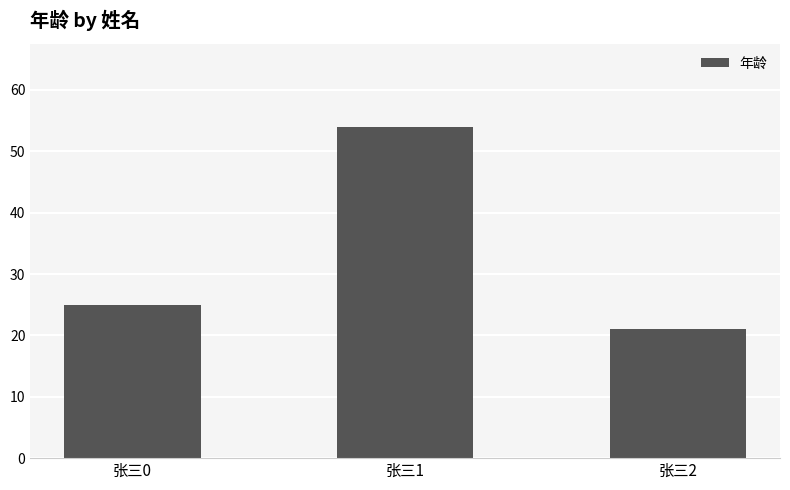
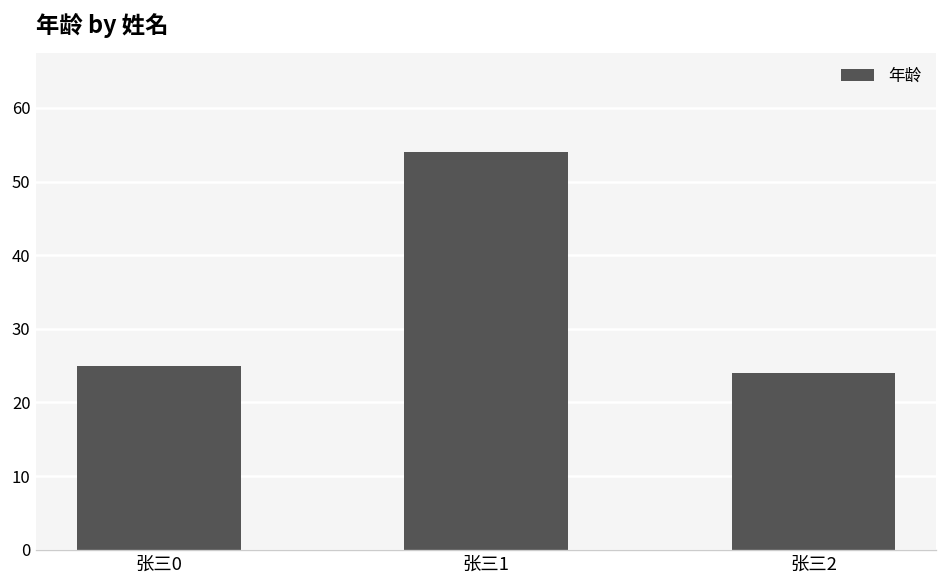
  {
    "张三0": 25,
    "张三1": 54,
-   "张三2": 21
+   "张三2": 24
  }
